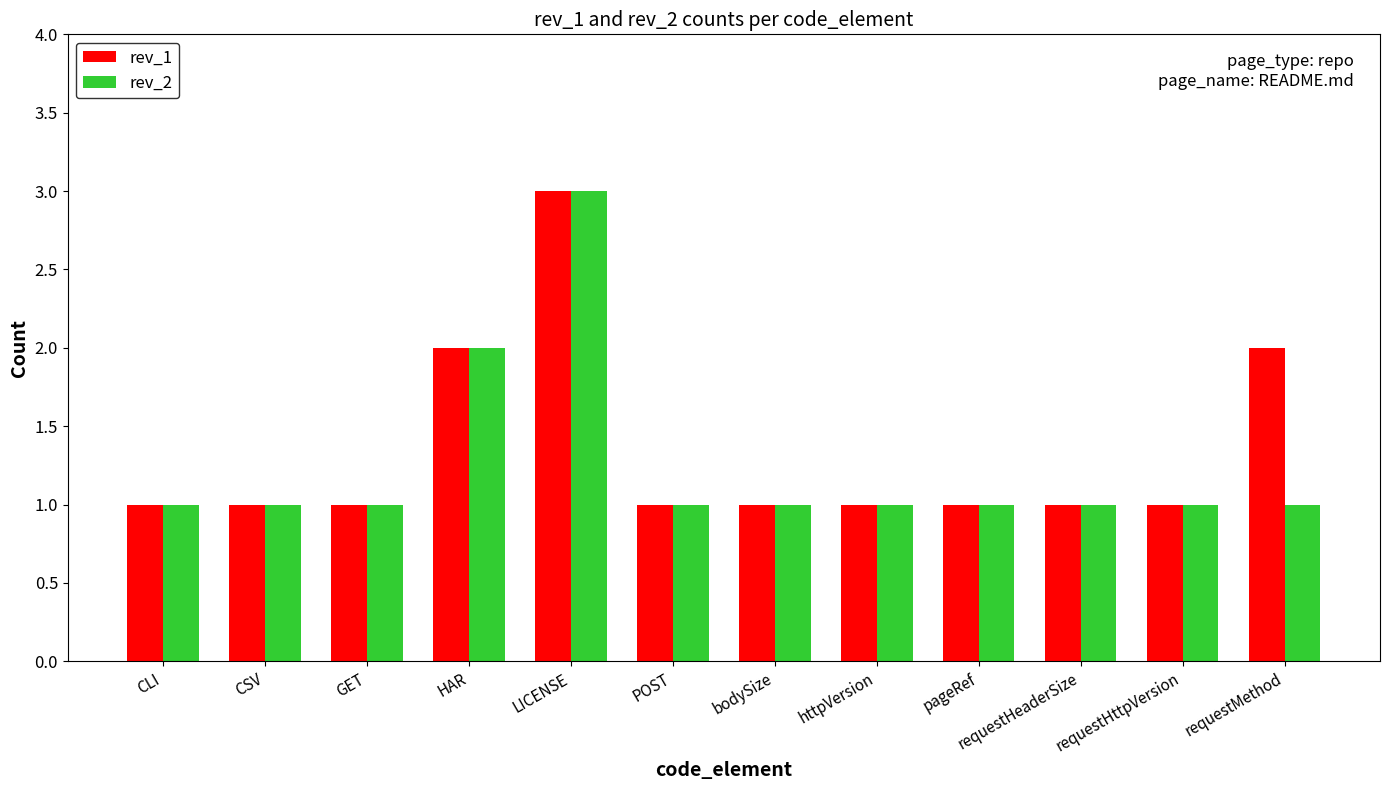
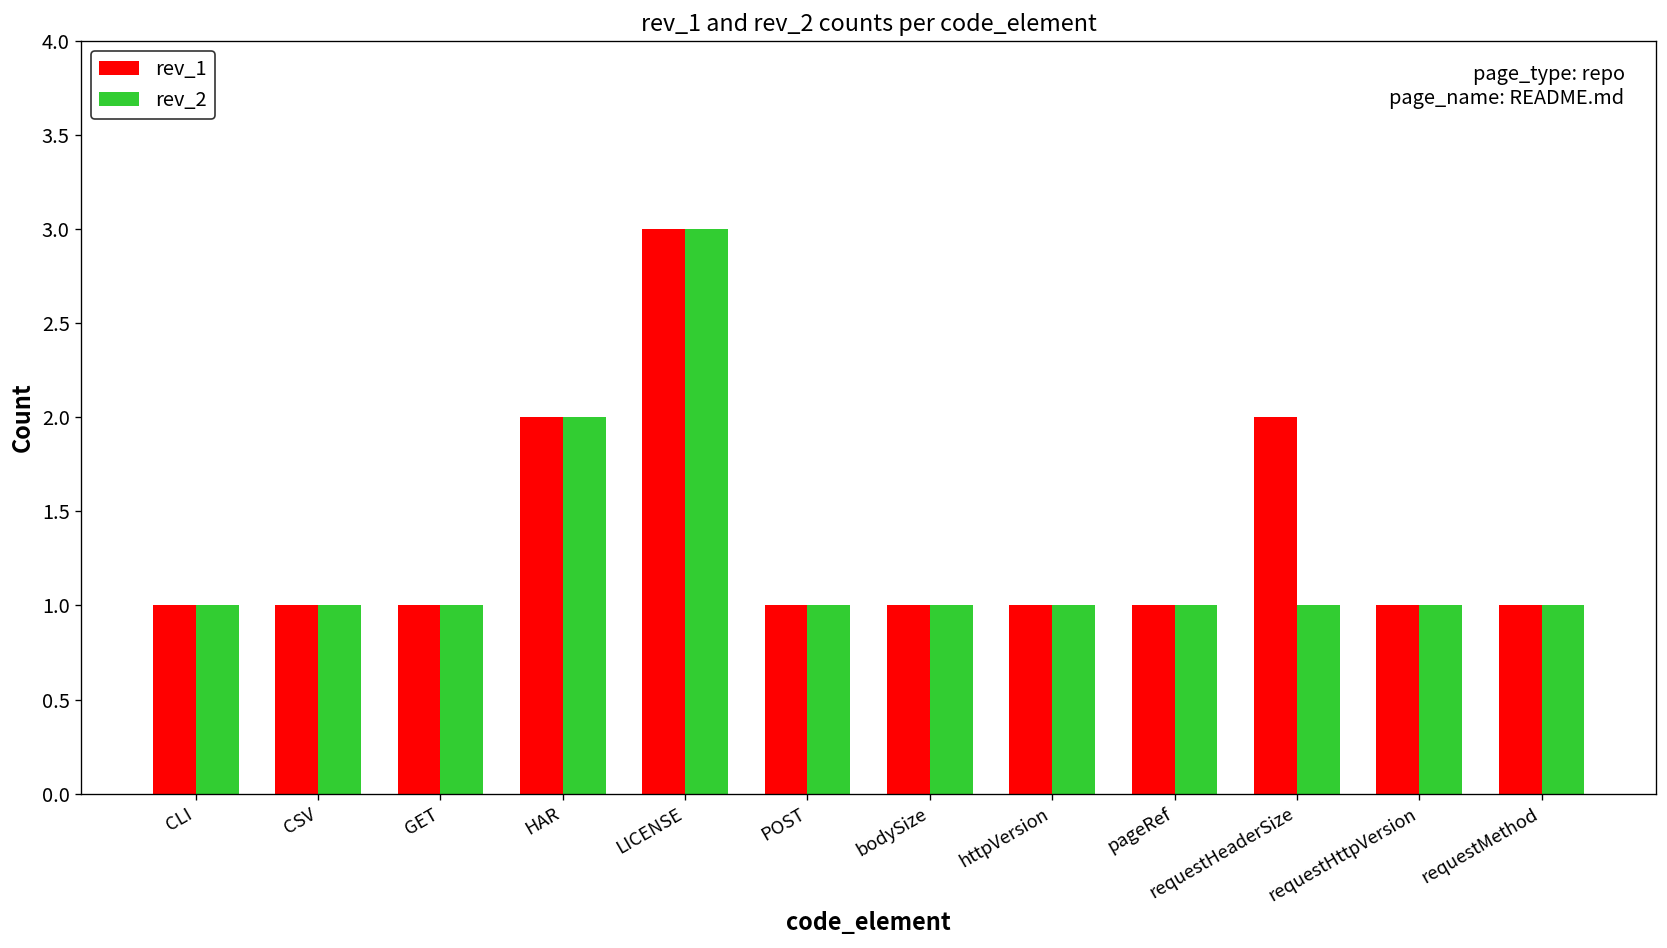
  {
    "rev_1": {
      "CLI": 1,
      "CSV": 1,
      "GET": 1,
      "HAR": 2,
      "LICENSE": 3,
      "POST": 1,
      "bodySize": 1,
      "httpVersion": 1,
      "pageRef": 1,
-     "requestHeaderSize": 1,
+     "requestHeaderSize": 2,
      "requestHttpVersion": 1,
-     "requestMethod": 2
+     "requestMethod": 1
    },
    "rev_2": {
      "CLI": 1,
      "CSV": 1,
      "GET": 1,
      "HAR": 2,
      "LICENSE": 3,
      "POST": 1,
      "bodySize": 1,
      "httpVersion": 1,
      "pageRef": 1,
      "requestHeaderSize": 1,
      "requestHttpVersion": 1,
      "requestMethod": 1
    }
  }
